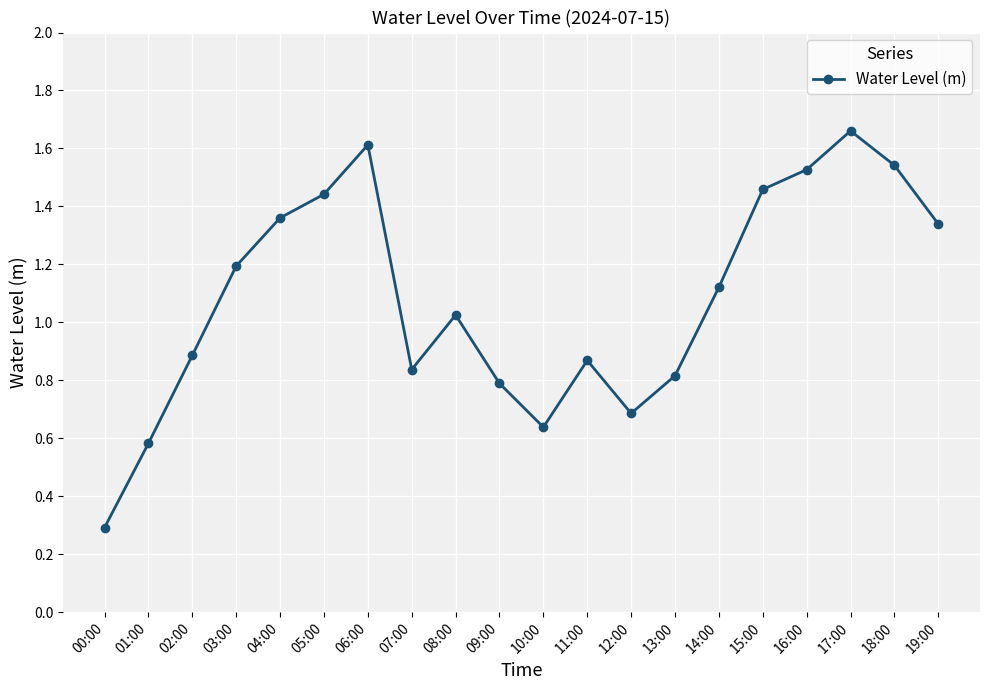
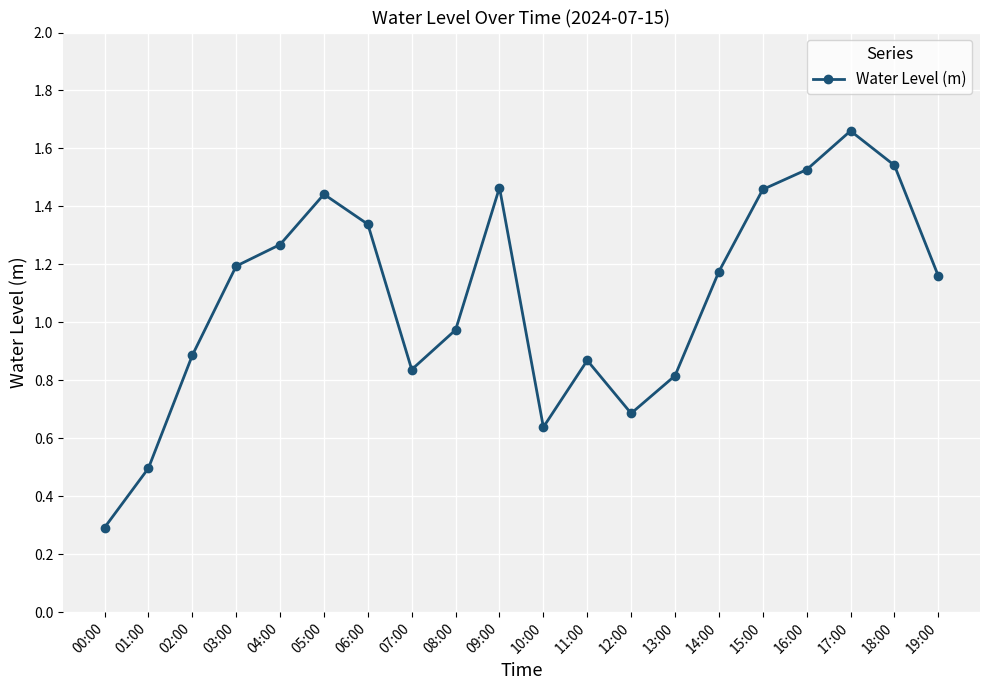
  {
    "00:00": 0.29,
-   "01:00": 0.58,
+   "01:00": 0.50,
    "02:00": 0.89,
    "03:00": 1.19,
-   "04:00": 1.36,
+   "04:00": 1.27,
    "05:00": 1.44,
-   "06:00": 1.61,
+   "06:00": 1.34,
    "07:00": 0.84,
-   "08:00": 1.03,
-   "09:00": 0.79,
+   "08:00": 0.97,
+   "09:00": 1.46,
    "10:00": 0.64,
    "11:00": 0.87,
    "12:00": 0.69,
    "13:00": 0.82,
-   "14:00": 1.12,
+   "14:00": 1.18,
    "15:00": 1.46,
    "16:00": 1.53,
    "17:00": 1.66,
    "18:00": 1.54,
-   "19:00": 1.34
+   "19:00": 1.16
  }
